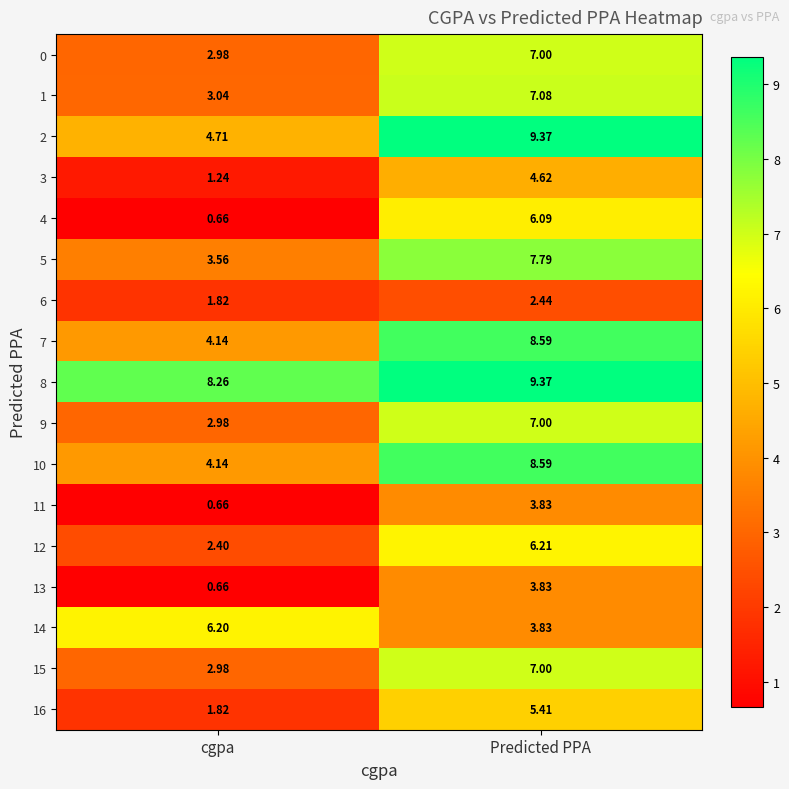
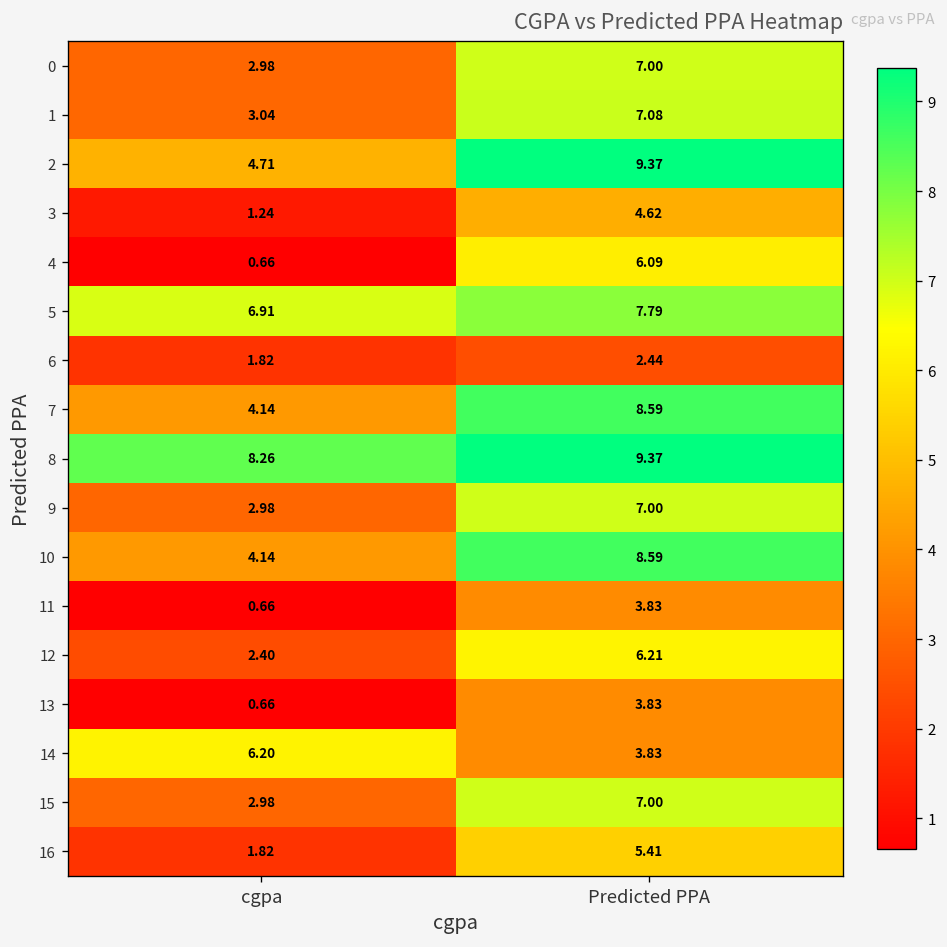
  {
    "0": {
      "cgpa": 2.98,
      "Predicted PPA": 7.00
    },
    "1": {
      "cgpa": 3.04,
      "Predicted PPA": 7.08
    },
    "2": {
      "cgpa": 4.71,
      "Predicted PPA": 9.37
    },
    "3": {
      "cgpa": 1.24,
      "Predicted PPA": 4.62
    },
    "4": {
      "cgpa": 0.66,
      "Predicted PPA": 6.09
    },
    "5": {
-     "cgpa": 3.56,
+     "cgpa": 6.91,
      "Predicted PPA": 7.79
    },
    "6": {
      "cgpa": 1.82,
      "Predicted PPA": 2.44
    },
    "7": {
      "cgpa": 4.14,
      "Predicted PPA": 8.59
    },
    "8": {
      "cgpa": 8.26,
      "Predicted PPA": 9.37
    },
    "9": {
      "cgpa": 2.98,
      "Predicted PPA": 7.00
    },
    "10": {
      "cgpa": 4.14,
      "Predicted PPA": 8.59
    },
    "11": {
      "cgpa": 0.66,
      "Predicted PPA": 3.83
    },
    "12": {
      "cgpa": 2.40,
      "Predicted PPA": 6.21
    },
    "13": {
      "cgpa": 0.66,
      "Predicted PPA": 3.83
    },
    "14": {
      "cgpa": 6.20,
      "Predicted PPA": 3.83
    },
    "15": {
      "cgpa": 2.98,
      "Predicted PPA": 7.00
    },
    "16": {
      "cgpa": 1.82,
      "Predicted PPA": 5.41
    }
  }
